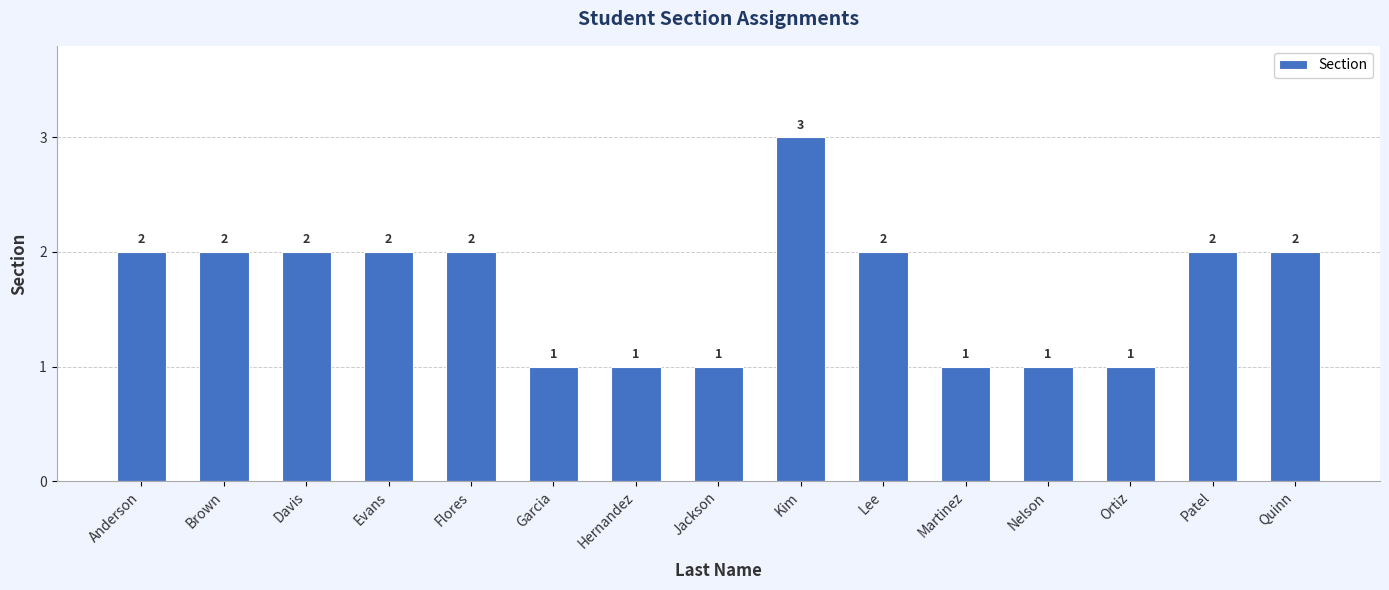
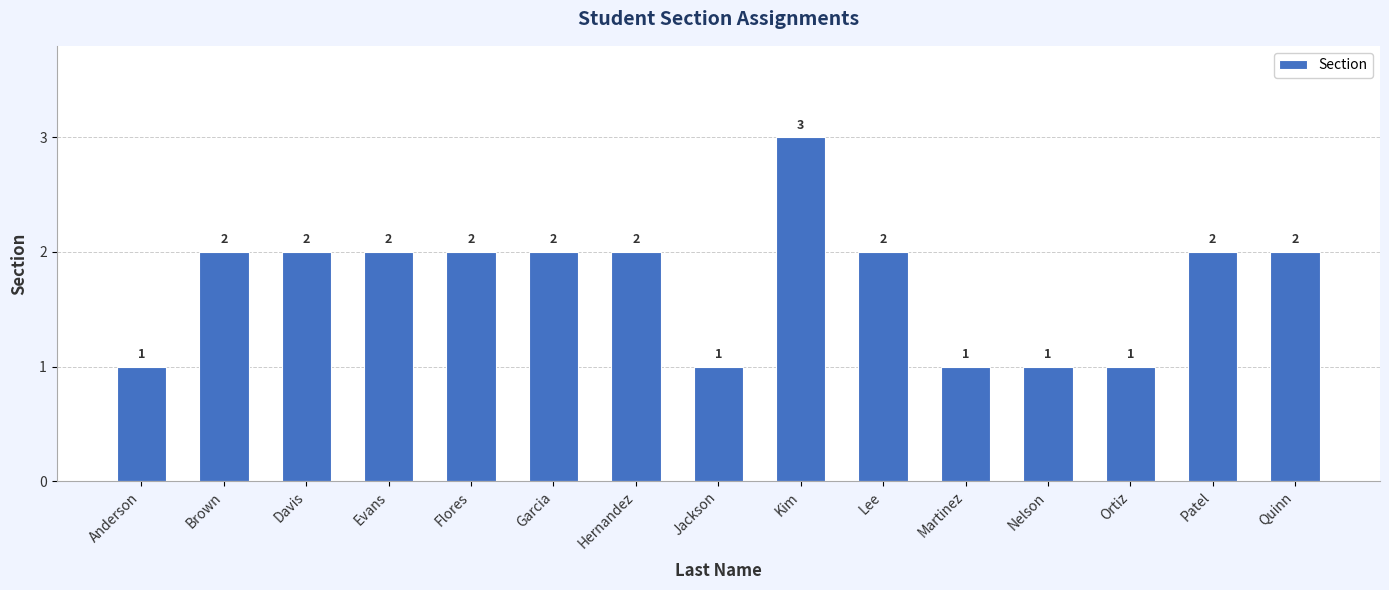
  {
-   "Anderson": 2,
+   "Anderson": 1,
    "Brown": 2,
    "Davis": 2,
    "Evans": 2,
    "Flores": 2,
-   "Garcia": 1,
-   "Hernandez": 1,
+   "Garcia": 2,
+   "Hernandez": 2,
    "Jackson": 1,
    "Kim": 3,
    "Lee": 2,
    "Martinez": 1,
    "Nelson": 1,
    "Ortiz": 1,
    "Patel": 2,
    "Quinn": 2
  }
